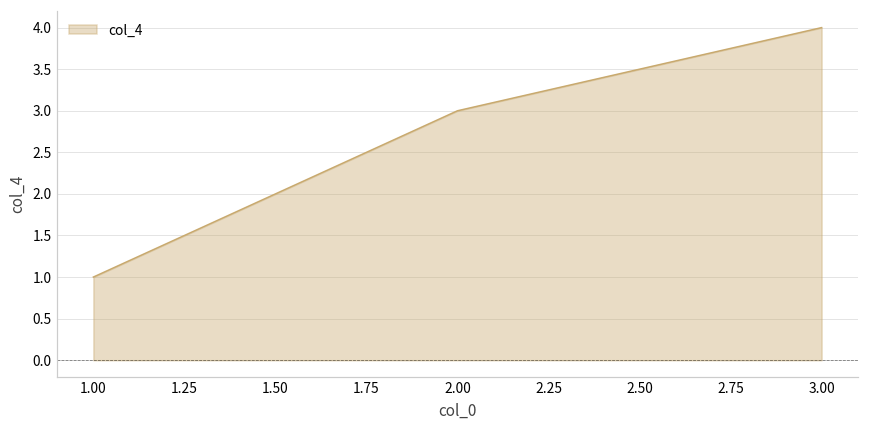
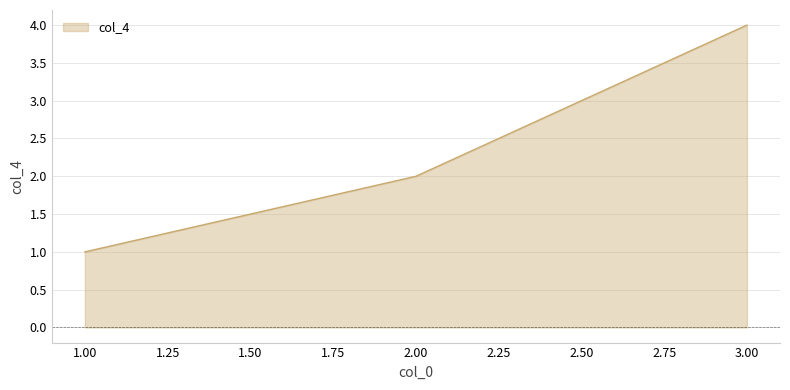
  {
    "1.00": 1,
-   "2.00": 3,
+   "2.00": 2,
    "3.00": 4
  }
